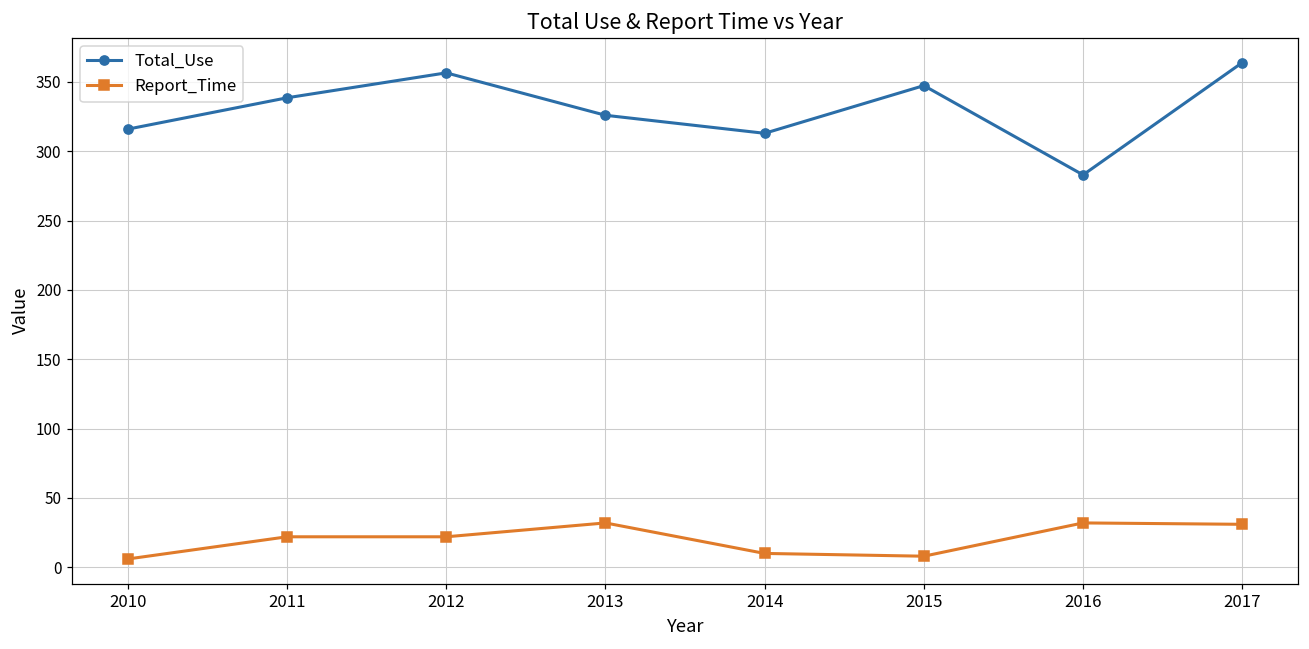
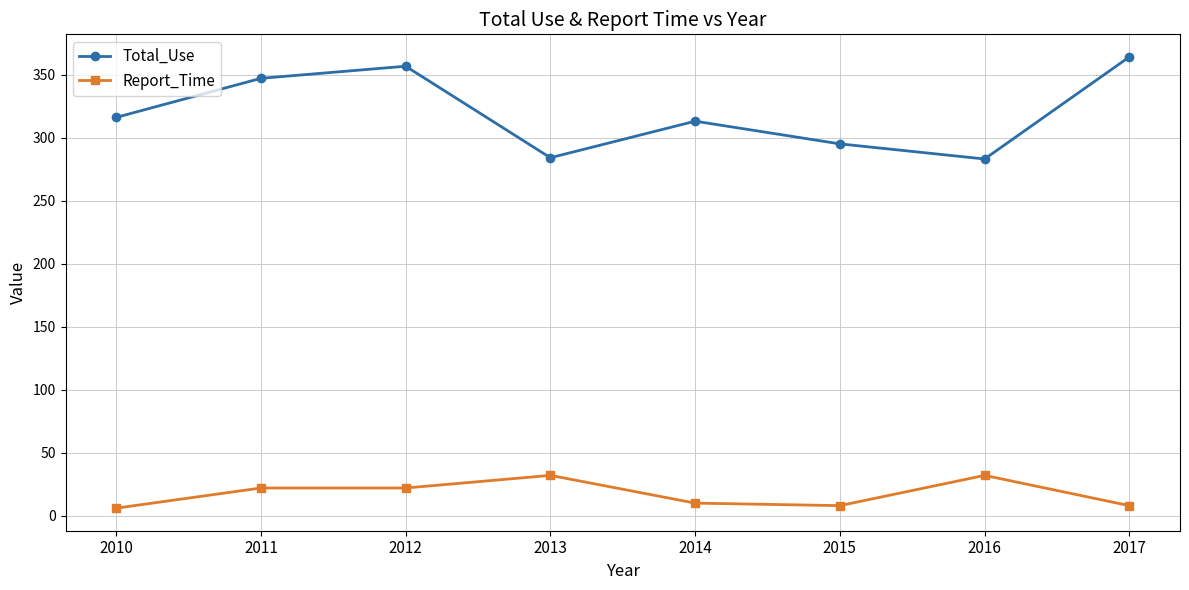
  {
    "Total_Use": {
      "2010": 316,
-     "2011": 339,
+     "2011": 347,
      "2012": 357,
-     "2013": 326,
+     "2013": 284,
      "2014": 313,
-     "2015": 347,
+     "2015": 295,
      "2016": 283,
      "2017": 364
    },
    "Report_Time": {
      "2010": 6,
      "2011": 22,
      "2012": 22,
      "2013": 32,
      "2014": 10,
      "2015": 8,
      "2016": 32,
-     "2017": 31
+     "2017": 8
    }
  }
